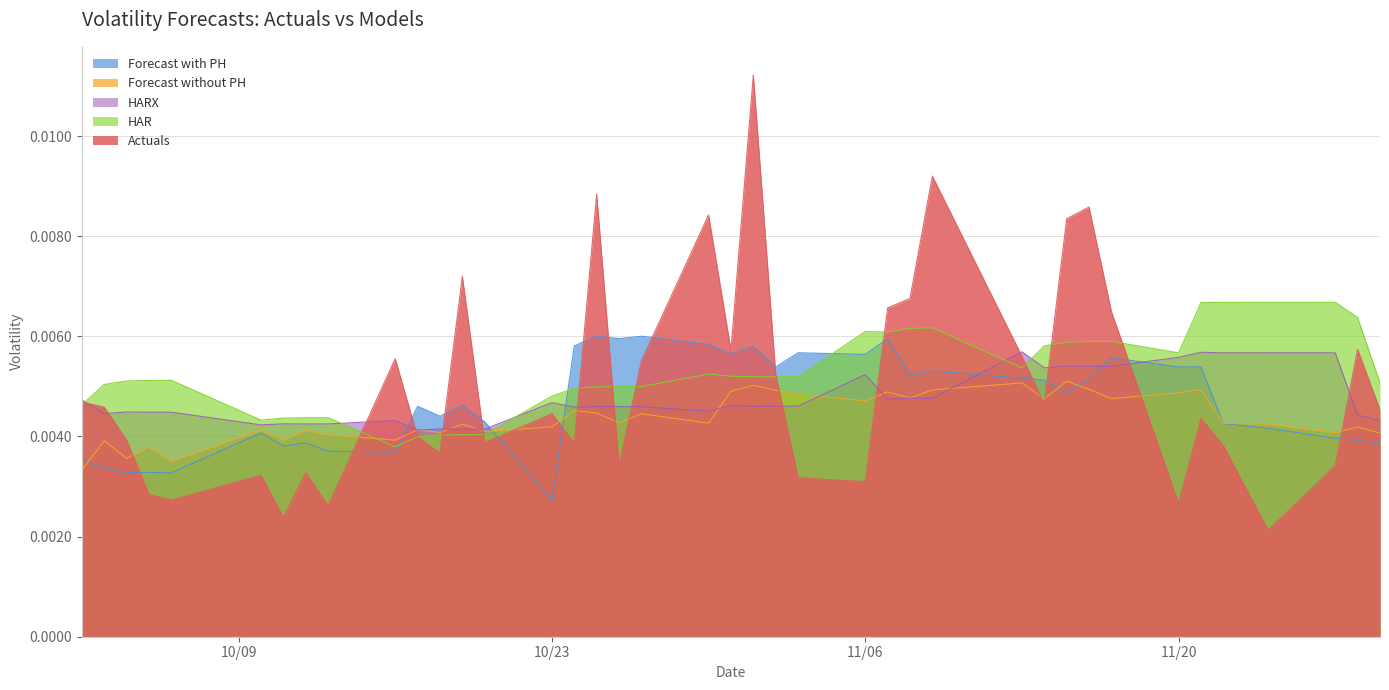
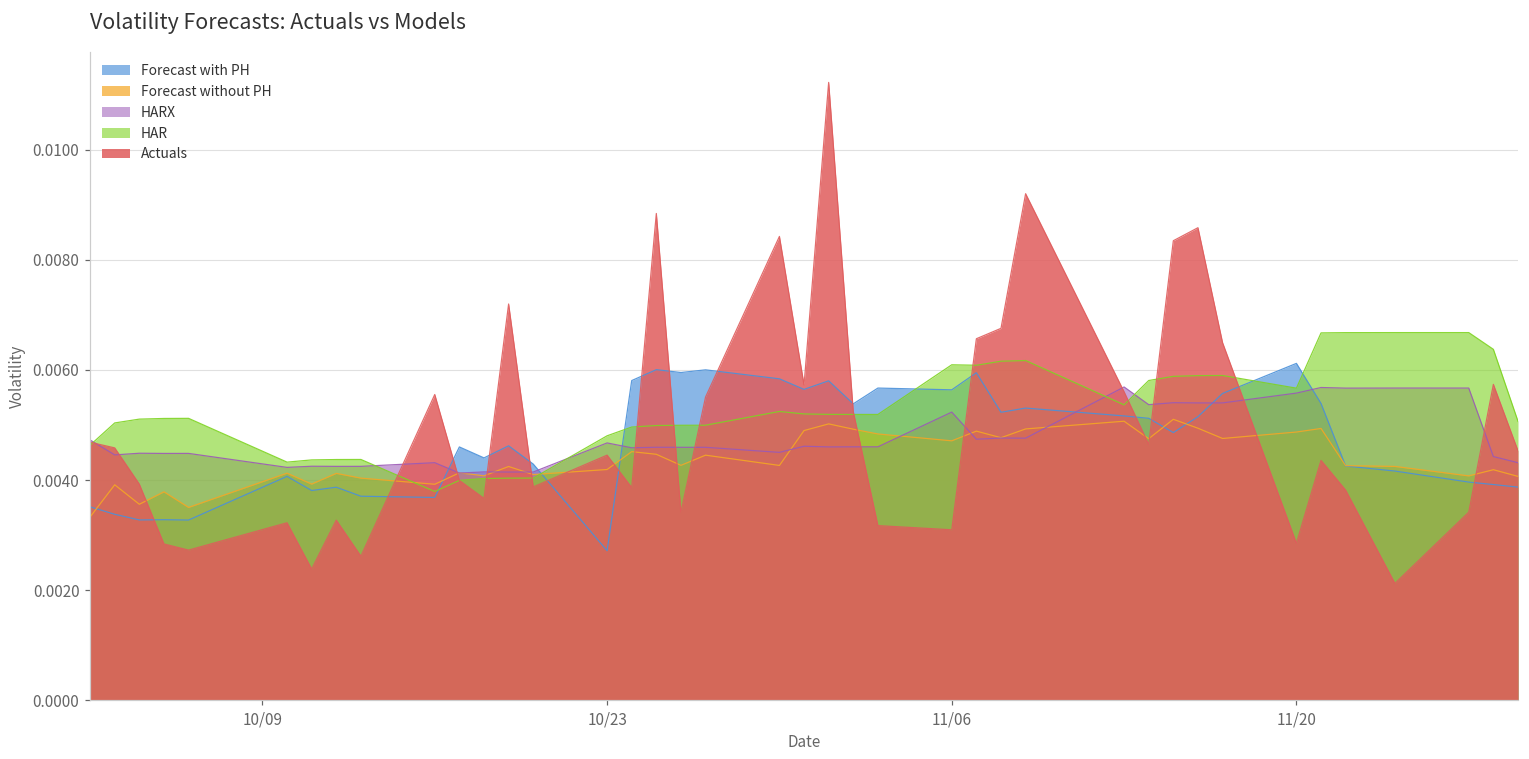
  {
    "Forecast with PH": {
      "10/23": 0.0027,
      "11/06": 0.0056,
-     "11/20": 0.0054
+     "11/20": 0.0061
    },
    "Forecast without PH": {
      "10/23": 0.0042,
      "11/06": 0.0047,
      "11/20": 0.0049
    },
    "HARX": {
      "10/23": 0.0047,
      "11/06": 0.0052,
      "11/20": 0.0056
    },
    "HAR": {
      "10/23": 0.0048,
      "11/06": 0.0061,
      "11/20": 0.0057
    },
    "Actuals": {
      "10/23": 0.0045,
      "11/06": 0.0031,
-     "11/20": 0.0027
+     "11/20": 0.0029
    }
  }
